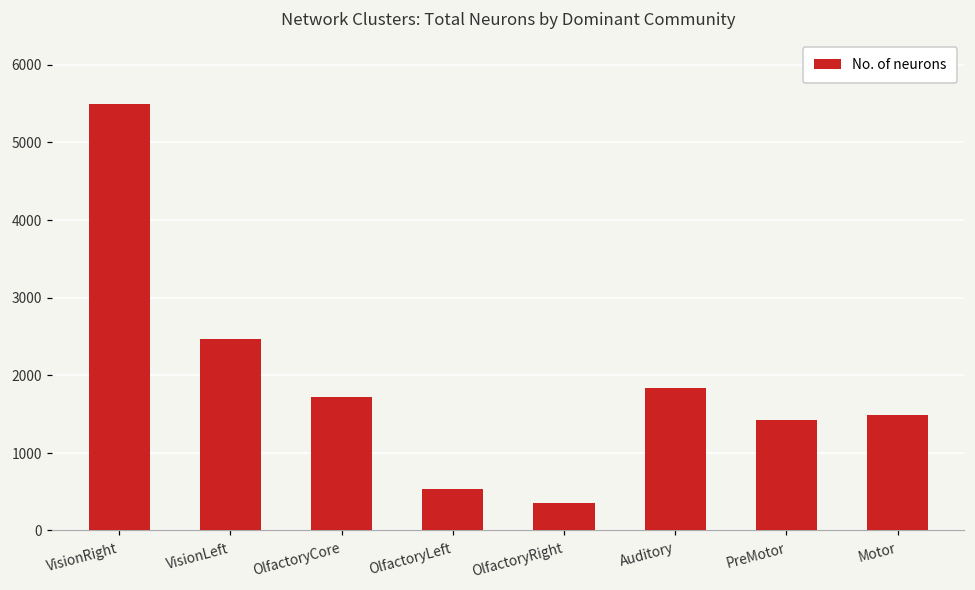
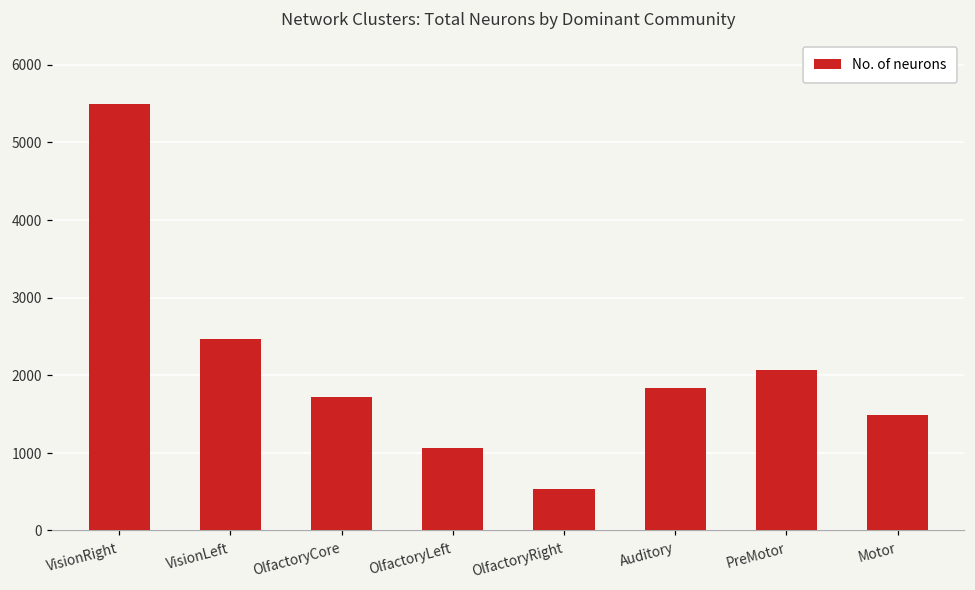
  {
    "VisionRight": 5500,
    "VisionLeft": 2500,
    "OlfactoryCore": 1700,
-   "OlfactoryLeft": 500,
-   "OlfactoryRight": 400,
+   "OlfactoryLeft": 1100,
+   "OlfactoryRight": 500,
    "Auditory": 1800,
-   "PreMotor": 1400,
+   "PreMotor": 2100,
    "Motor": 1500
  }
